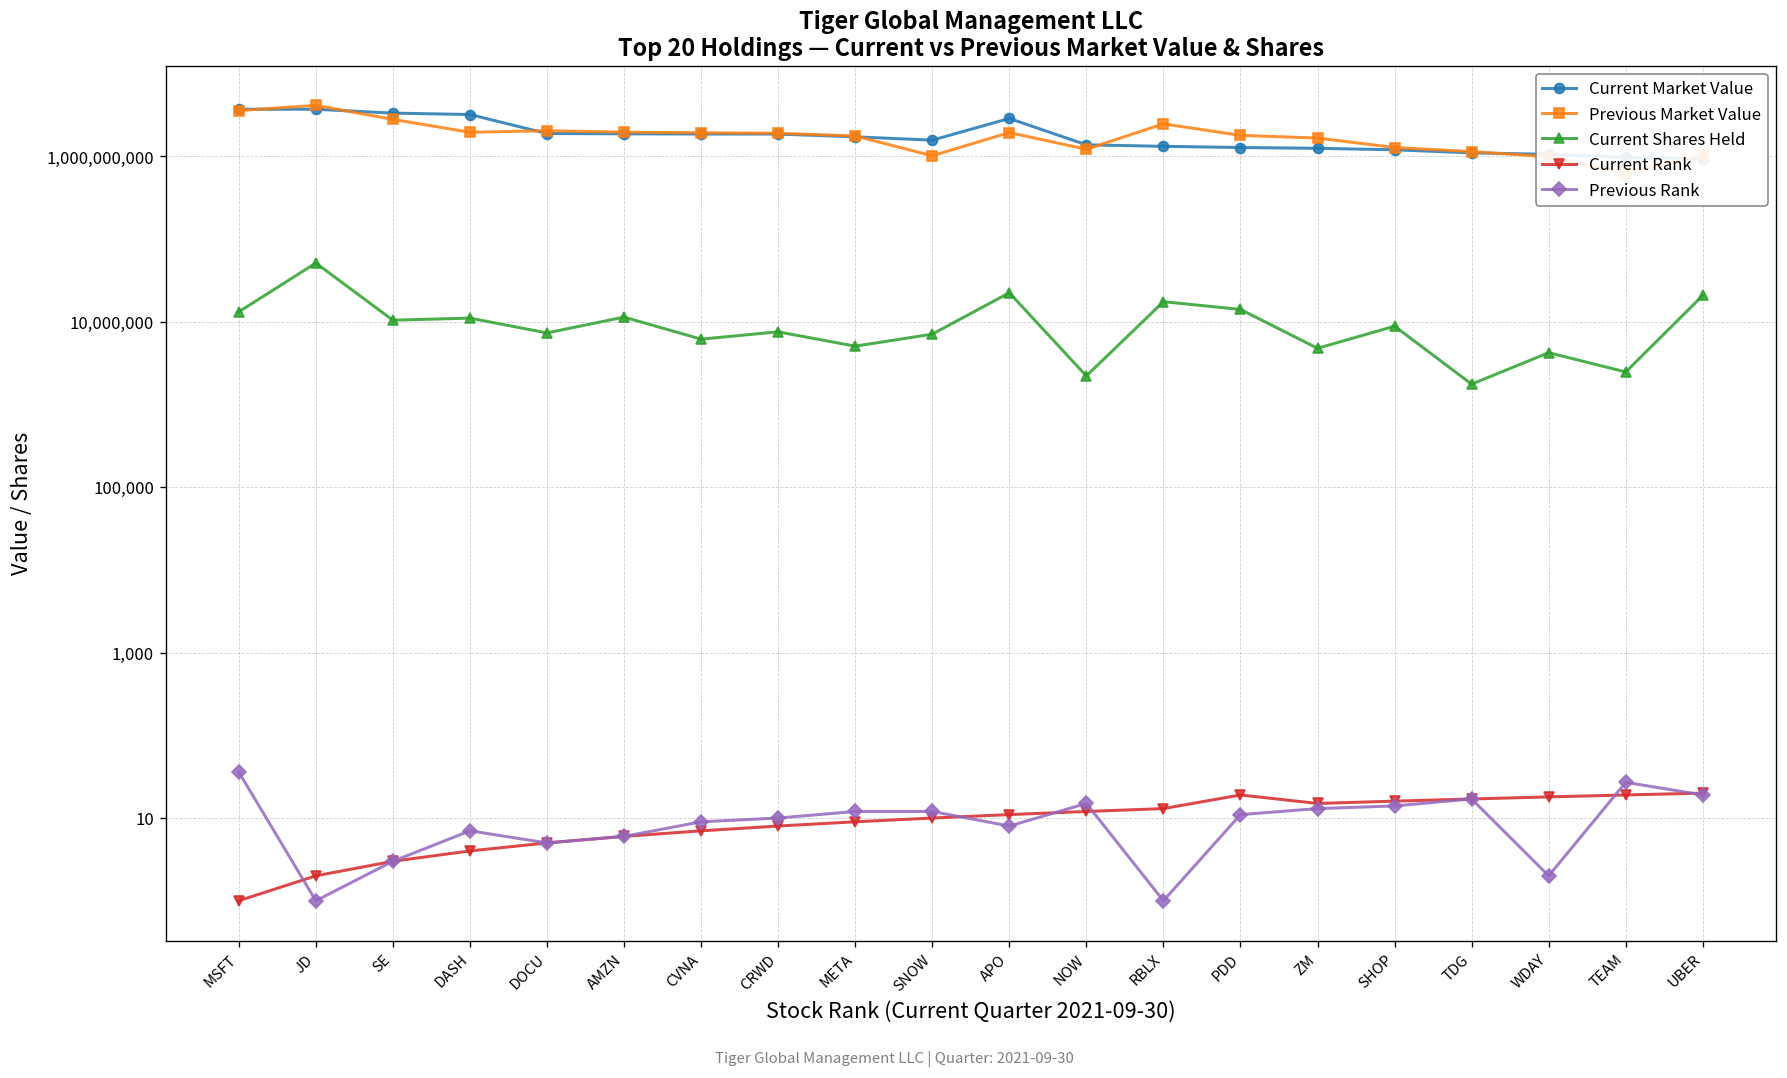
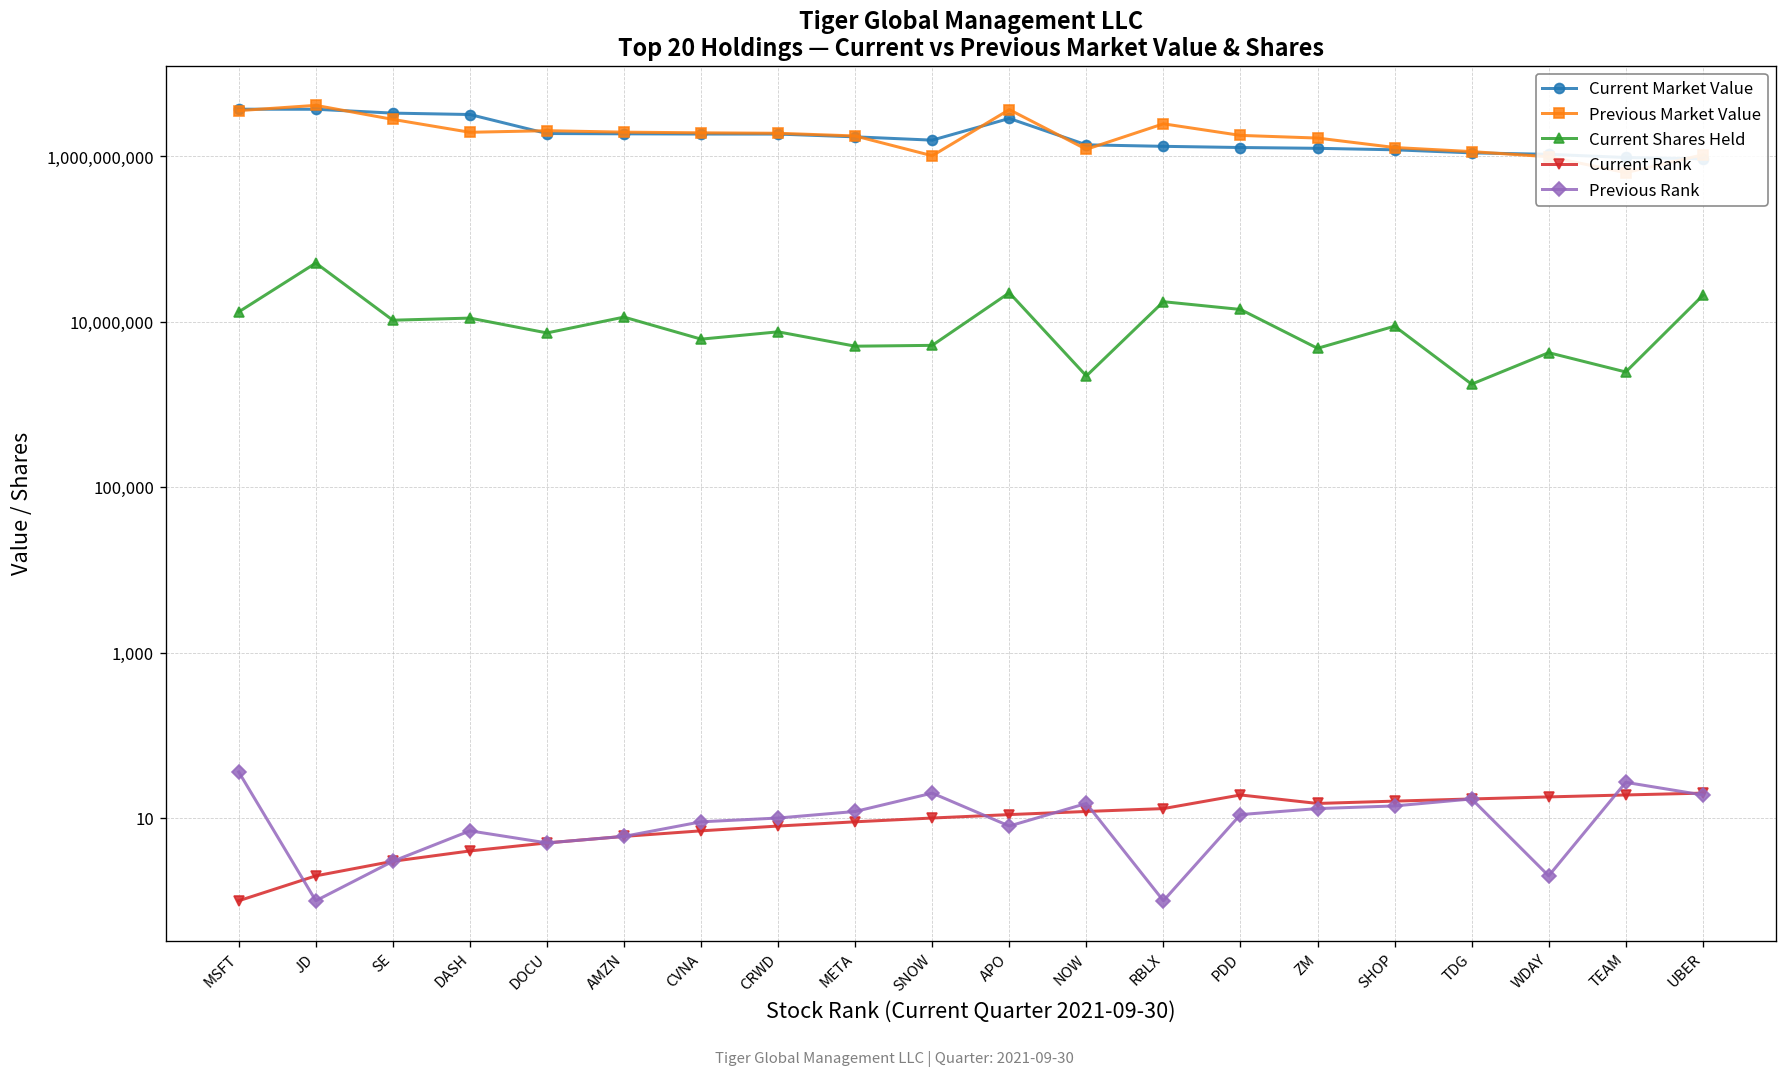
  {
    "Current Market Value": {
      "JD": "4,000,000,000",
      "SE": "3,000,000,000",
      "DASH": "3,000,000,000",
      "SNOW": "1,600,000,000",
      "APO": "2,900,000,000",
      "NOW": "1,400,000,000",
      "RBLX": "1,300,000,000",
      "PDD": "1,300,000,000",
      "ZM": "1,200,000,000"
    },
    "Previous Market Value": {
      "JD": "4,000,000,000",
      "SE": "2,800,000,000",
      "DASH": "1,900,000,000",
      "SNOW": "1,000,000,000",
-     "APO": "1,900,000,000",
+     "APO": "4,000,000,000",
      "NOW": "1,200,000,000",
      "RBLX": "2,500,000,000",
      "PDD": "1,800,000,000",
      "ZM": "1,700,000,000"
    },
    "Current Shares Held": {
      "MSFT": "13,000,000",
      "JD": "50,000,000",
      "SE": "10,000,000",
      "DASH": "11,000,000",
      "DOCU": "7,000,000",
      "AMZN": "11,000,000",
      "CVNA": "6,000,000",
      "CRWD": "8,000,000",
      "META": "5,000,000",
-     "SNOW": "7,000,000",
+     "SNOW": "5,000,000",
      "APO": "22,000,000",
      "NOW": "2,200,000",
      "RBLX": "17,000,000",
      "PDD": "14,000,000",
      "ZM": "5,000,000",
      "SHOP": "9,000,000",
      "TDG": "1,800,000",
      "WDAY": "4,000,000",
      "TEAM": "2,500,000",
      "UBER": "21,000,000"
    },
    "Current Rank": {
      "MSFT": "1",
      "JD": "2",
      "DASH": "4",
      "CVNA": "7",
      "CRWD": "8",
      "META": "9",
      "SNOW": "10",
      "APO": "11",
      "NOW": "12",
      "RBLX": "13",
      "PDD": "19",
      "ZM": "15",
      "SHOP": "16",
      "WDAY": "18",
      "TEAM": "19"
    },
    "Previous Rank": {
      "MSFT": "40",
      "JD": "1",
      "DASH": "7",
      "CVNA": "9",
      "CRWD": "10",
      "META": "12",
-     "SNOW": "12",
+     "SNOW": "20",
      "APO": "8",
      "NOW": "15",
      "RBLX": "1",
      "PDD": "11",
      "ZM": "13",
      "SHOP": "14",
      "WDAY": "2",
      "TEAM": "27"
    }
  }
